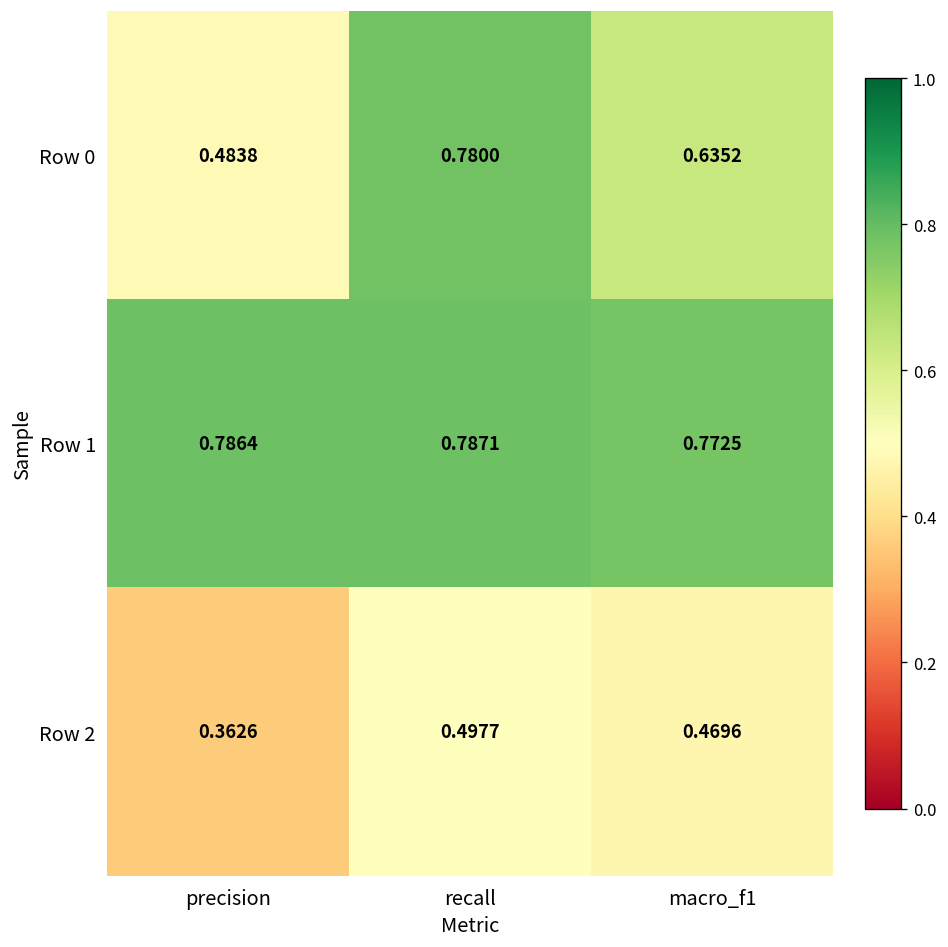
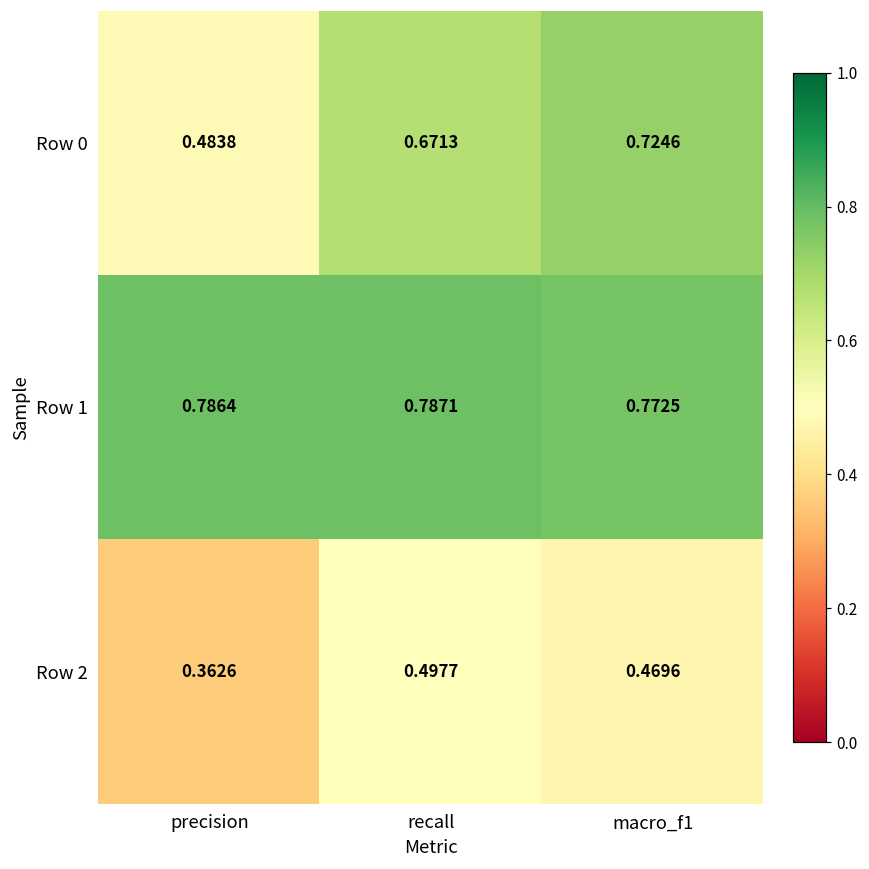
  {
    "Row 0": {
      "precision": 0.4838,
-     "recall": 0.7800,
-     "macro_f1": 0.6352
+     "recall": 0.6713,
+     "macro_f1": 0.7246
    },
    "Row 1": {
      "precision": 0.7864,
      "recall": 0.7871,
      "macro_f1": 0.7725
    },
    "Row 2": {
      "precision": 0.3626,
      "recall": 0.4977,
      "macro_f1": 0.4696
    }
  }
